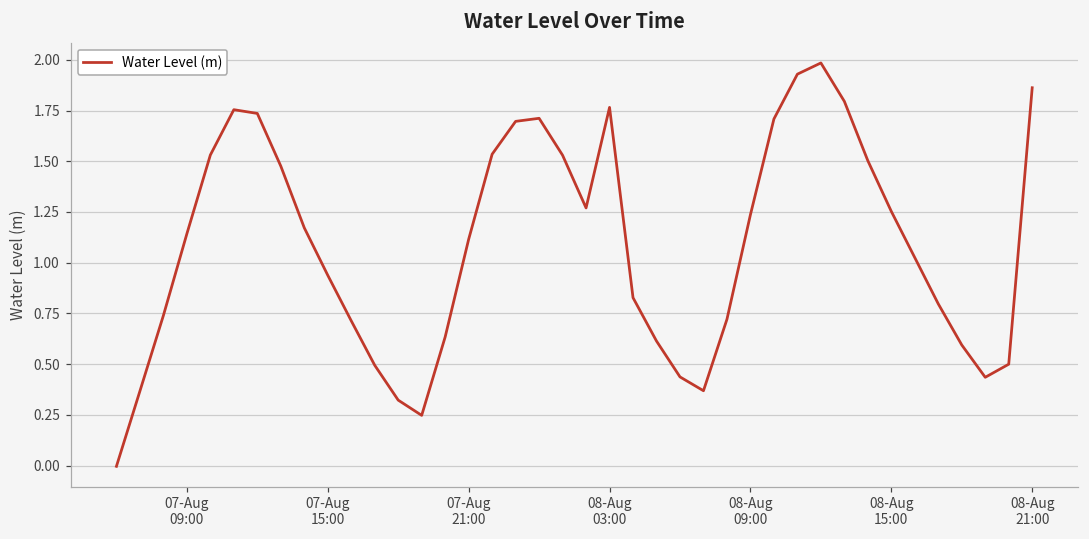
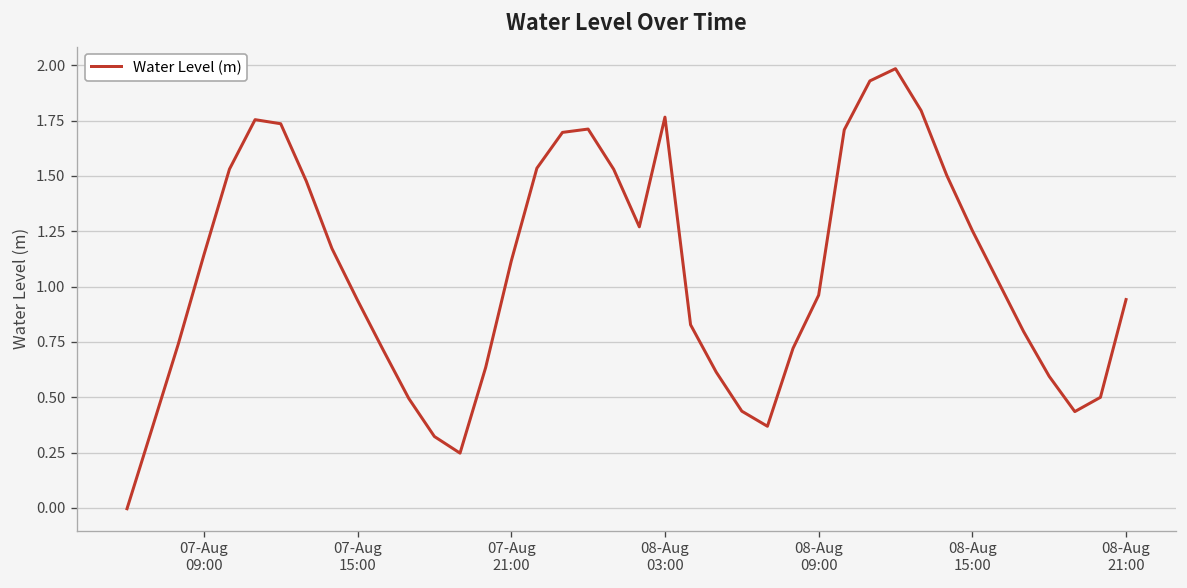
  {
    "07-Aug 09:00": 1.14,
    "07-Aug 15:00": 0.94,
    "07-Aug 21:00": 1.12,
    "08-Aug 03:00": 1.77,
-   "08-Aug 09:00": 1.24,
+   "08-Aug 09:00": 0.96,
    "08-Aug 15:00": 1.25,
-   "08-Aug 21:00": 1.86
+   "08-Aug 21:00": 0.94
  }
